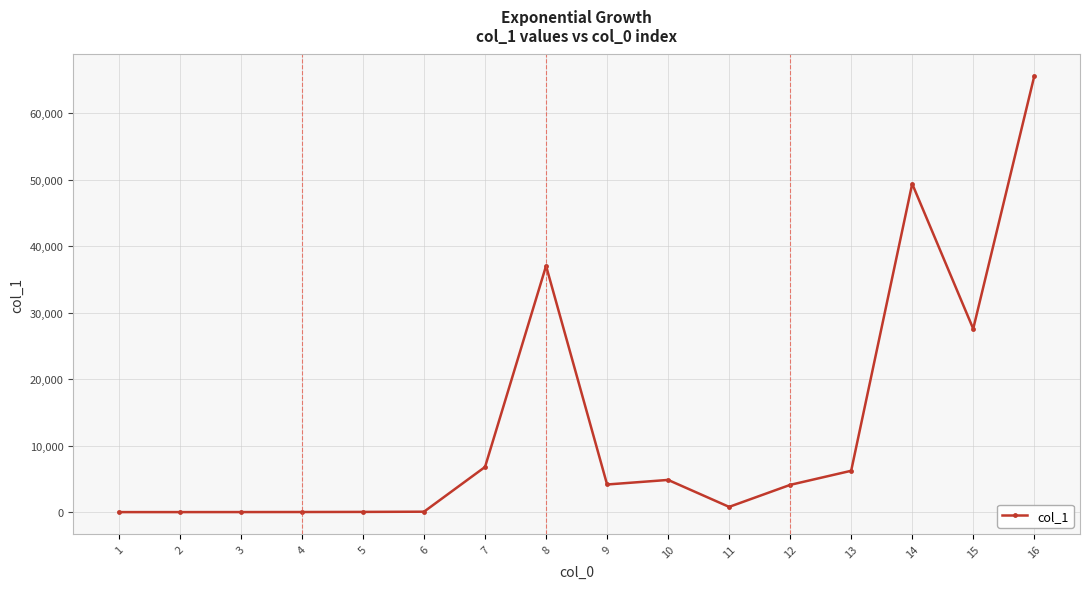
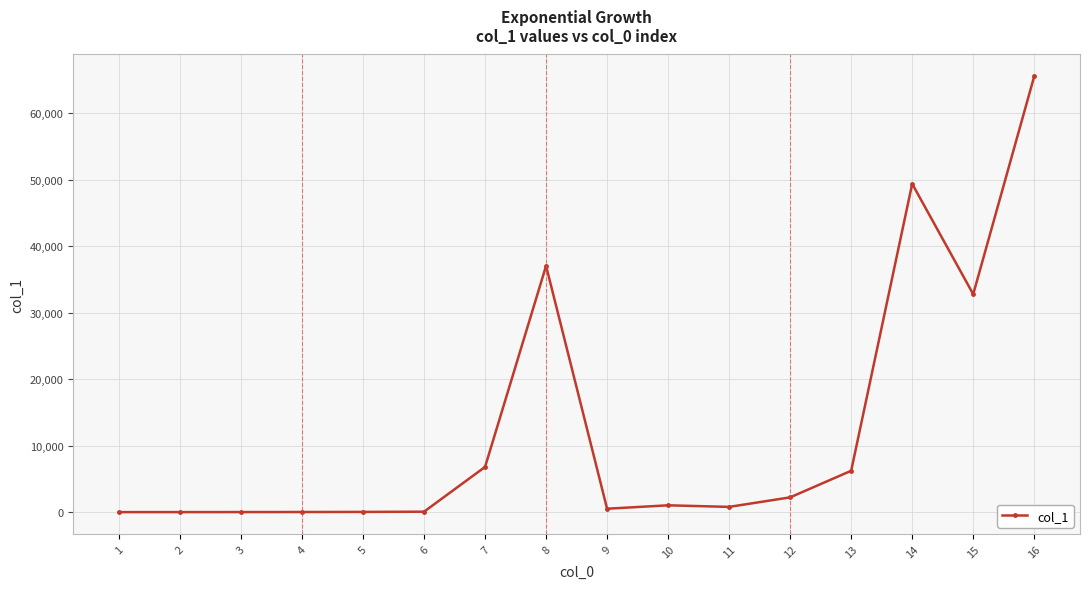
  {
    "1": "0",
    "2": "0",
    "3": "0",
    "4": "0",
    "5": "0",
    "6": "0",
    "7": "7,000",
    "8": "37,000",
-   "9": "4,000",
-   "10": "5,000",
+   "9": "1,000",
+   "10": "1,000",
    "11": "1,000",
-   "12": "4,000",
+   "12": "2,000",
    "13": "6,000",
    "14": "49,000",
-   "15": "28,000",
+   "15": "33,000",
    "16": "66,000"
  }
